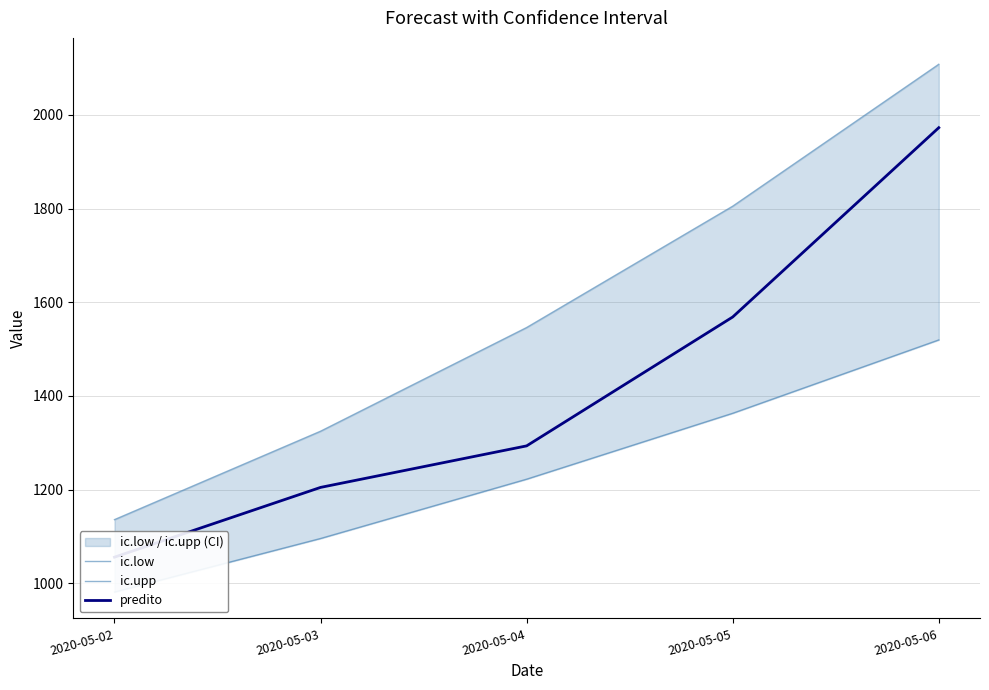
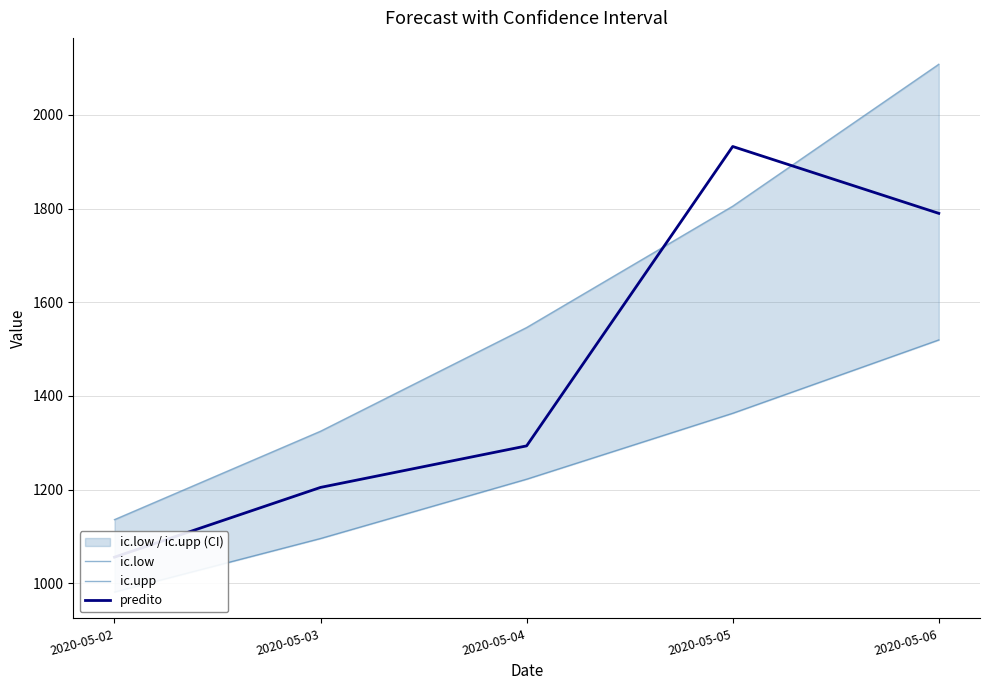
  {
    "predito": {
      "2020-05-03": 1200,
      "2020-05-04": 1290,
-     "2020-05-05": 1570,
-     "2020-05-06": 1970
+     "2020-05-05": 1930,
+     "2020-05-06": 1790
    }
  }
